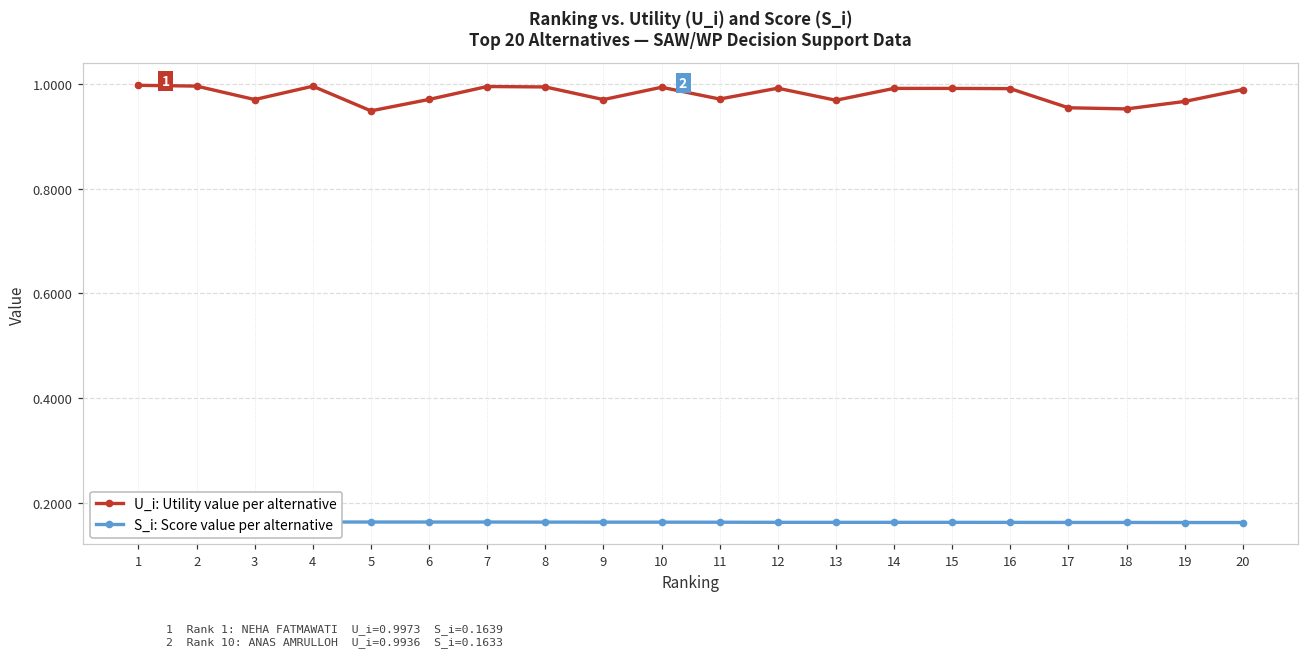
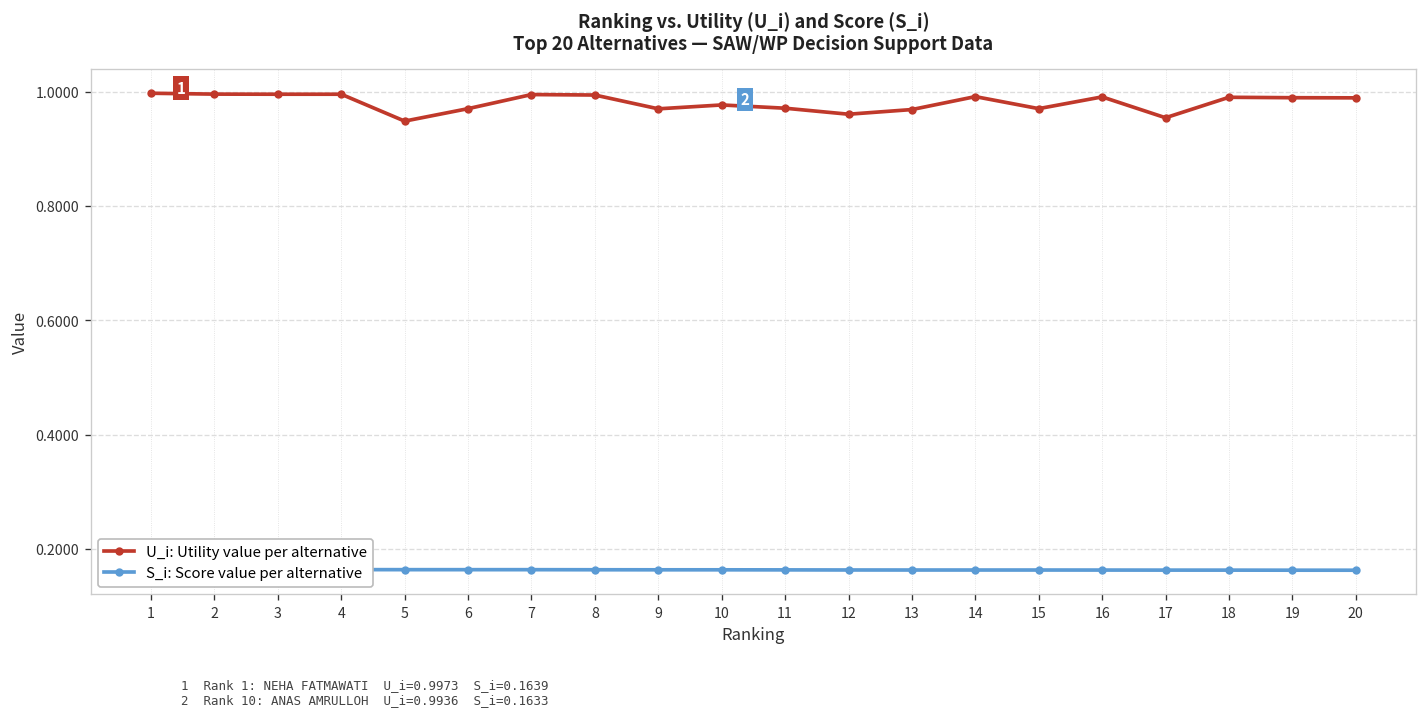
  {
    "U_i: Utility value per alternative": {
-     "3": 0.97,
+     "3": 1.00,
      "4": 1.00,
      "5": 0.95,
      "6": 0.97,
      "7": 1.00,
      "8": 0.99,
      "9": 0.97,
-     "10": 0.99,
+     "10": 0.98,
      "11": 0.97,
-     "12": 0.99,
+     "12": 0.96,
      "13": 0.97,
      "14": 0.99,
-     "15": 0.99,
+     "15": 0.97,
      "16": 0.99,
      "17": 0.95,
-     "18": 0.95,
-     "19": 0.97,
+     "18": 0.99,
+     "19": 0.99,
      "20": 0.99
    },
    "S_i: Score value per alternative": {
      "5": 0.16,
      "6": 0.16,
      "7": 0.16,
      "8": 0.16,
      "9": 0.16,
      "10": 0.16,
      "11": 0.16,
      "12": 0.16,
      "13": 0.16,
      "14": 0.16,
      "15": 0.16,
      "16": 0.16,
      "17": 0.16,
      "18": 0.16,
      "19": 0.16,
      "20": 0.16
    }
  }
